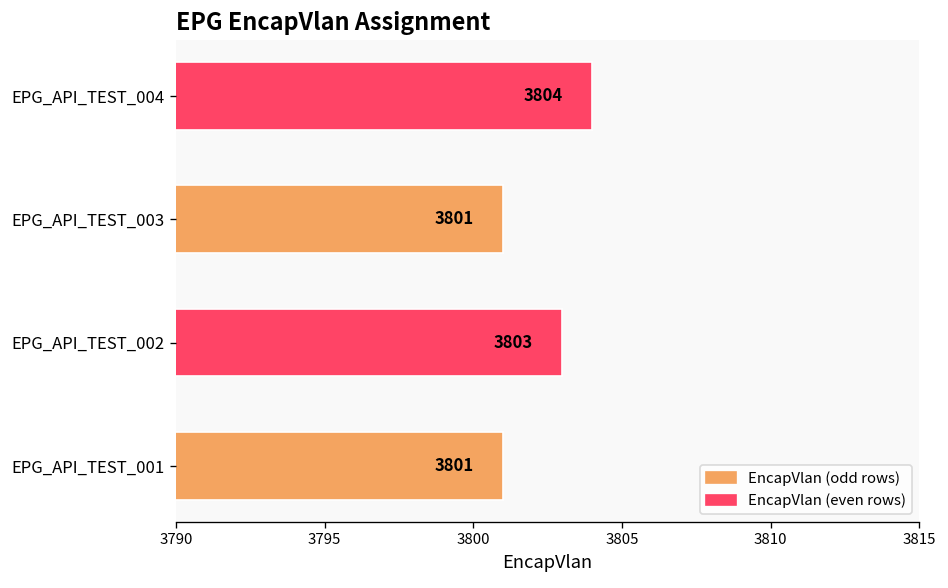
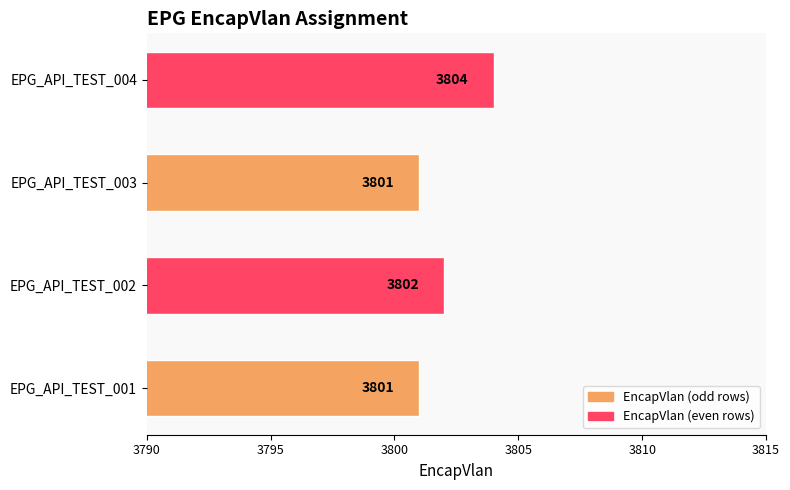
  {
    "EPG_API_TEST_004": 3804,
    "EPG_API_TEST_003": 3801,
-   "EPG_API_TEST_002": 3803,
+   "EPG_API_TEST_002": 3802,
    "EPG_API_TEST_001": 3801
  }
